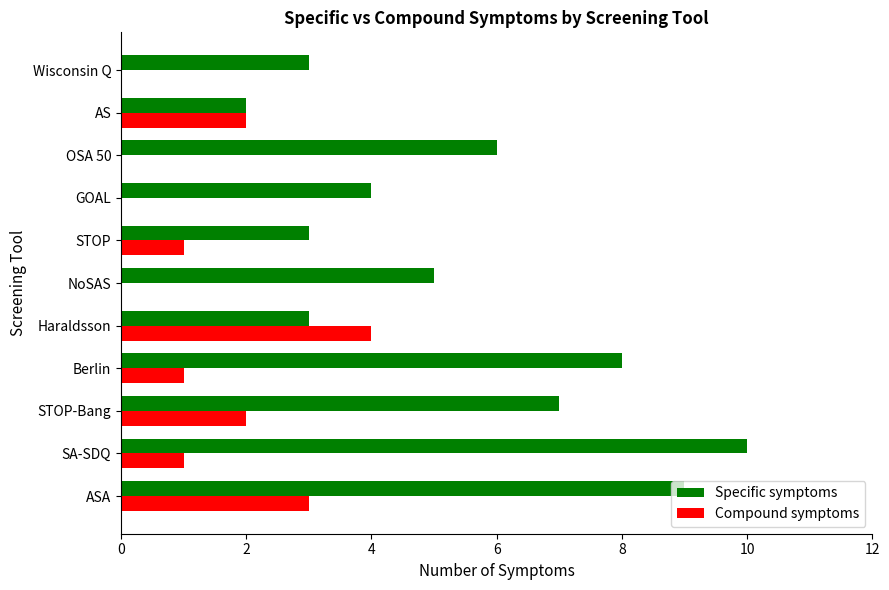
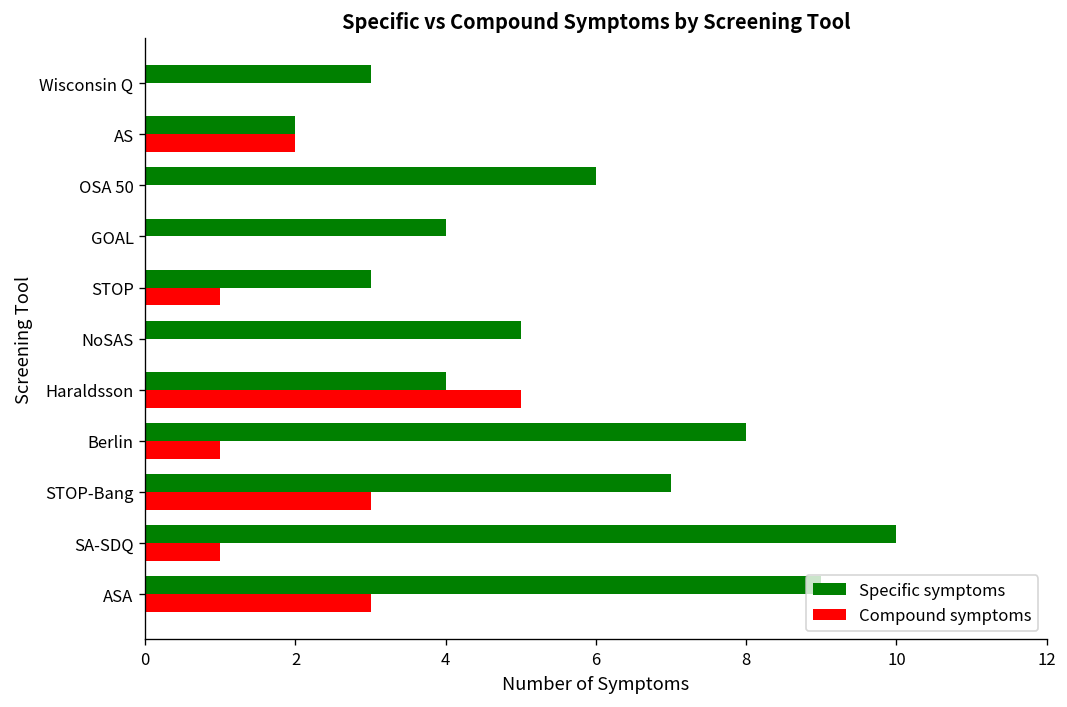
  {
    "Specific symptoms": {
      "Wisconsin Q": 3,
      "AS": 2,
      "OSA 50": 6,
      "GOAL": 4,
      "STOP": 3,
      "NoSAS": 5,
-     "Haraldsson": 3,
+     "Haraldsson": 4,
      "Berlin": 8,
      "STOP-Bang": 7,
      "SA-SDQ": 10
    },
    "Compound symptoms": {
      "Wisconsin Q": 0,
      "AS": 2,
      "OSA 50": 0,
      "GOAL": 0,
      "STOP": 1,
      "NoSAS": 0,
-     "Haraldsson": 4,
+     "Haraldsson": 5,
      "Berlin": 1,
-     "STOP-Bang": 2,
+     "STOP-Bang": 3,
      "SA-SDQ": 1,
      "ASA": 3
    }
  }
